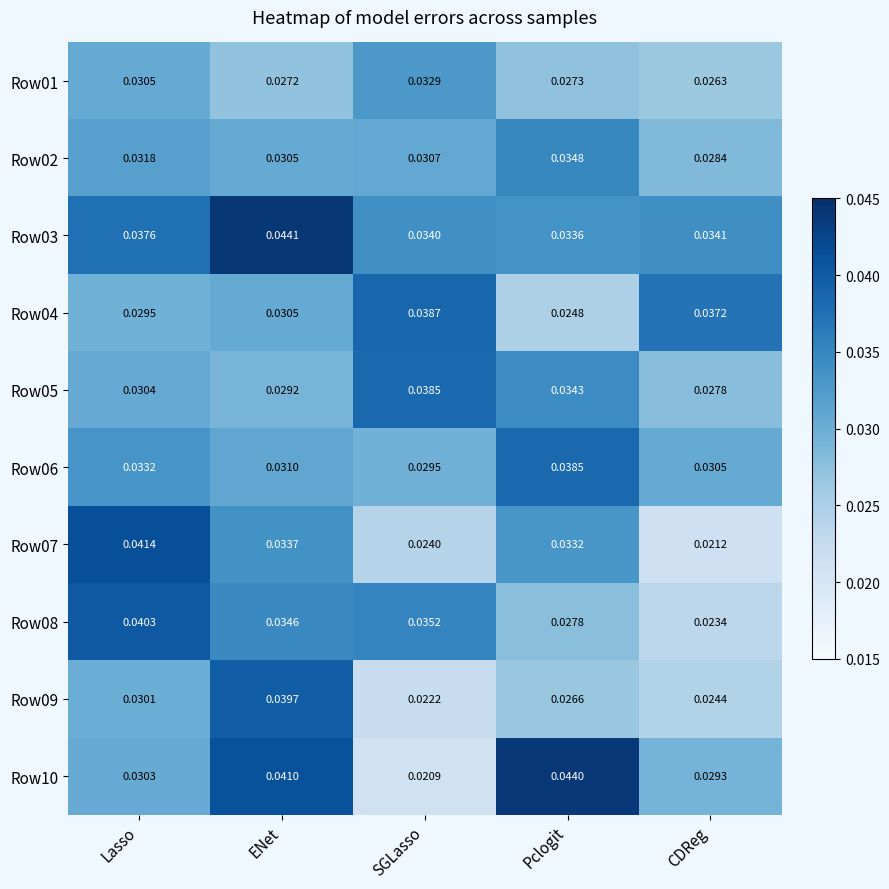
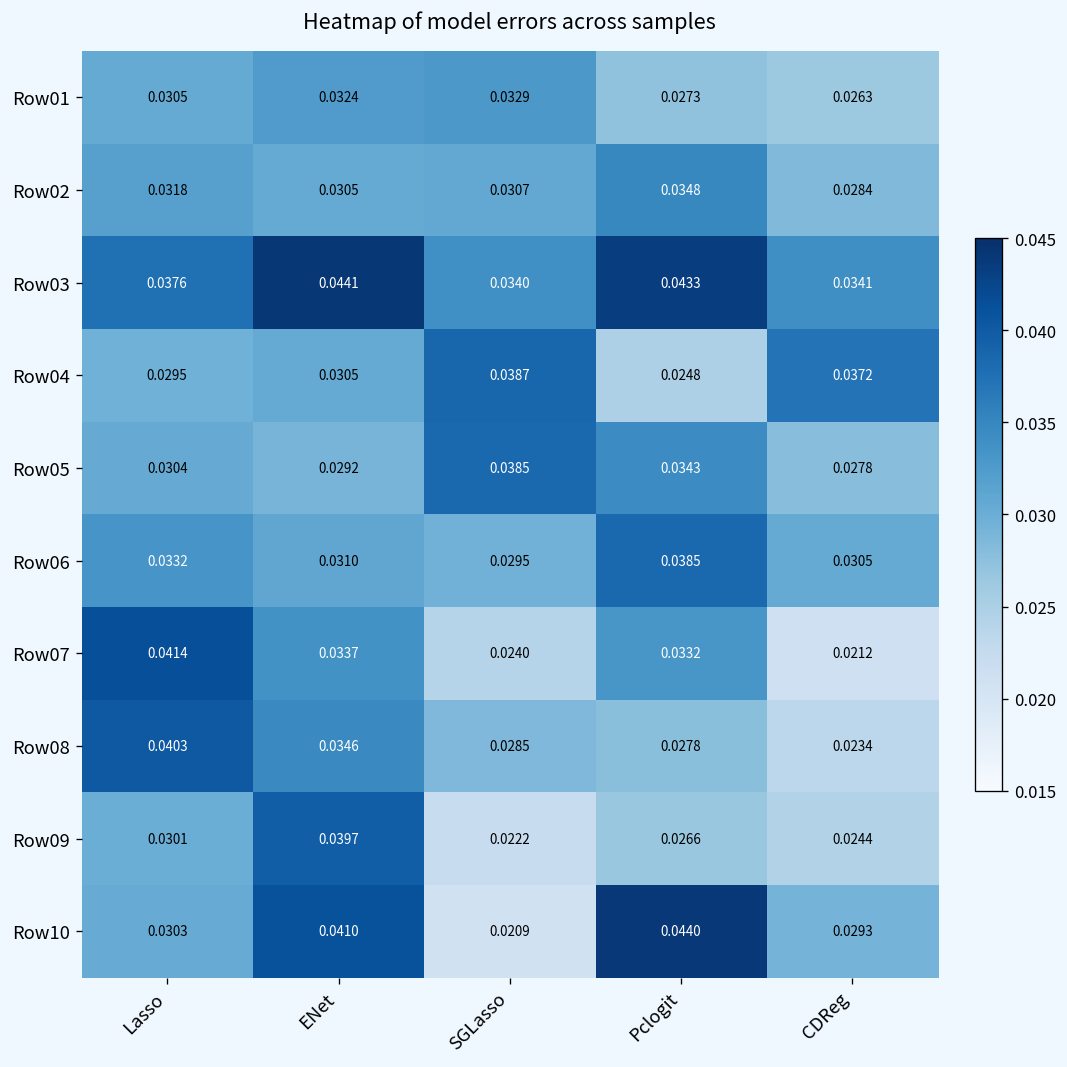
  {
    "Row01": {
      "Lasso": 0.0305,
-     "ENet": 0.0272,
+     "ENet": 0.0324,
      "SGLasso": 0.0329,
      "Pclogit": 0.0273,
      "CDReg": 0.0263
    },
    "Row02": {
      "Lasso": 0.0318,
      "ENet": 0.0305,
      "SGLasso": 0.0307,
      "Pclogit": 0.0348,
      "CDReg": 0.0284
    },
    "Row03": {
      "Lasso": 0.0376,
      "ENet": 0.0441,
      "SGLasso": 0.0340,
-     "Pclogit": 0.0336,
+     "Pclogit": 0.0433,
      "CDReg": 0.0341
    },
    "Row04": {
      "Lasso": 0.0295,
      "ENet": 0.0305,
      "SGLasso": 0.0387,
      "Pclogit": 0.0248,
      "CDReg": 0.0372
    },
    "Row05": {
      "Lasso": 0.0304,
      "ENet": 0.0292,
      "SGLasso": 0.0385,
      "Pclogit": 0.0343,
      "CDReg": 0.0278
    },
    "Row06": {
      "Lasso": 0.0332,
      "ENet": 0.0310,
      "SGLasso": 0.0295,
      "Pclogit": 0.0385,
      "CDReg": 0.0305
    },
    "Row07": {
      "Lasso": 0.0414,
      "ENet": 0.0337,
      "SGLasso": 0.0240,
      "Pclogit": 0.0332,
      "CDReg": 0.0212
    },
    "Row08": {
      "Lasso": 0.0403,
      "ENet": 0.0346,
-     "SGLasso": 0.0352,
+     "SGLasso": 0.0285,
      "Pclogit": 0.0278,
      "CDReg": 0.0234
    },
    "Row09": {
      "Lasso": 0.0301,
      "ENet": 0.0397,
      "SGLasso": 0.0222,
      "Pclogit": 0.0266,
      "CDReg": 0.0244
    },
    "Row10": {
      "Lasso": 0.0303,
      "ENet": 0.0410,
      "SGLasso": 0.0209,
      "Pclogit": 0.0440,
      "CDReg": 0.0293
    }
  }
